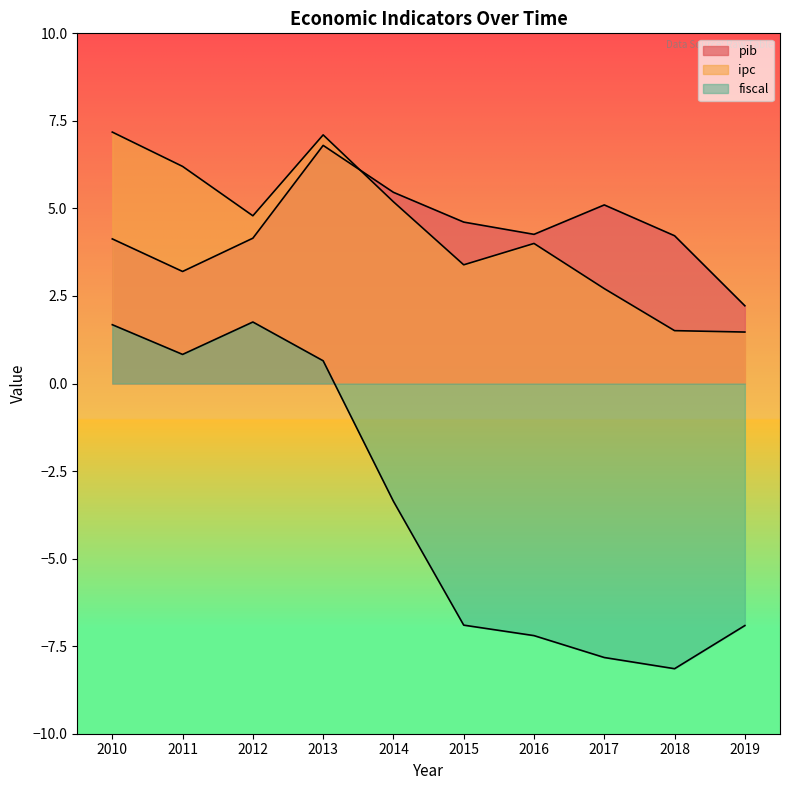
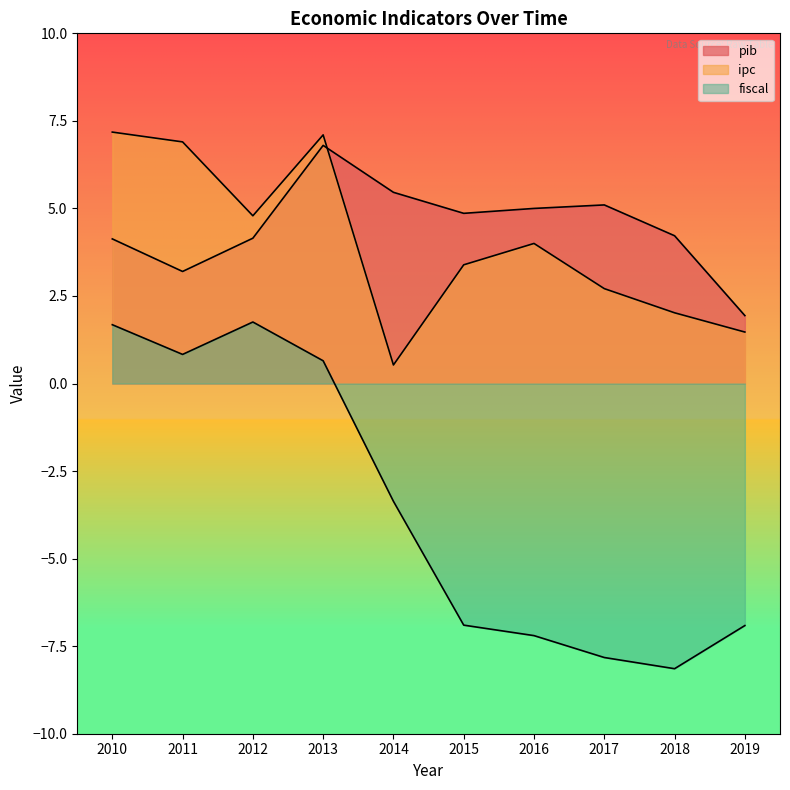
  {
    "pib": {
      "2010": 4.1,
      "2011": 3.2,
      "2012": 4.2,
      "2013": 6.8,
      "2014": 5.5,
-     "2015": 4.6,
-     "2016": 4.3,
+     "2015": 4.9,
+     "2016": 5.0,
      "2017": 5.1,
      "2018": 4.2,
-     "2019": 2.2
+     "2019": 1.9
    },
    "ipc": {
      "2010": 7.2,
-     "2011": 6.2,
+     "2011": 6.9,
      "2012": 4.8,
      "2013": 7.1,
-     "2014": 5.2,
+     "2014": 0.5,
      "2015": 3.4,
      "2016": 4.0,
      "2017": 2.7,
-     "2018": 1.5,
+     "2018": 2.0,
      "2019": 1.5
    }
  }
